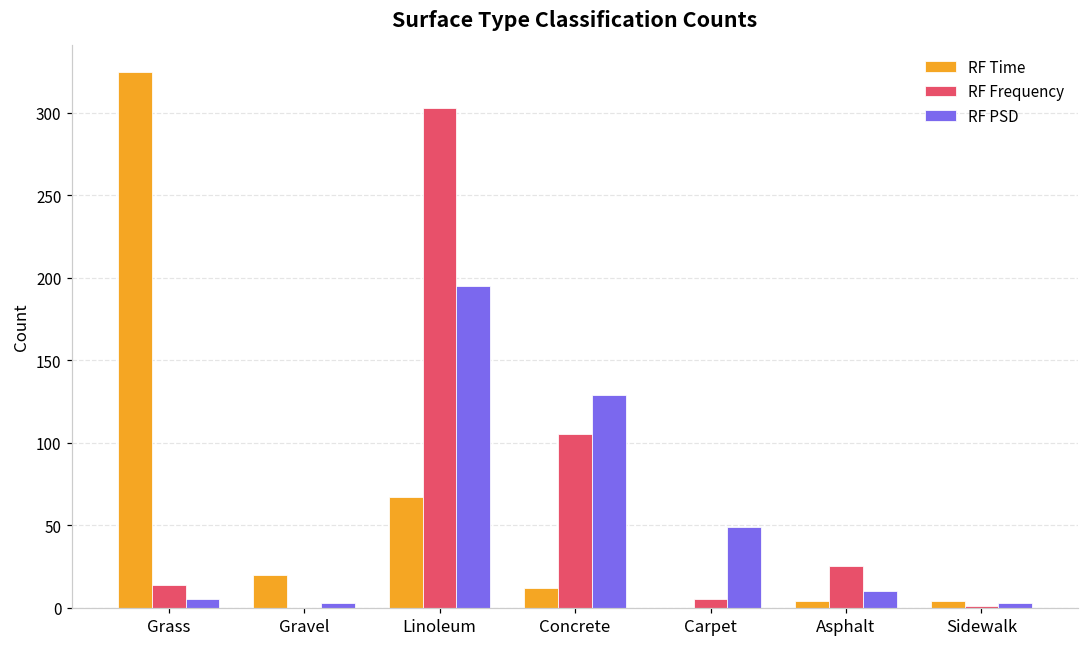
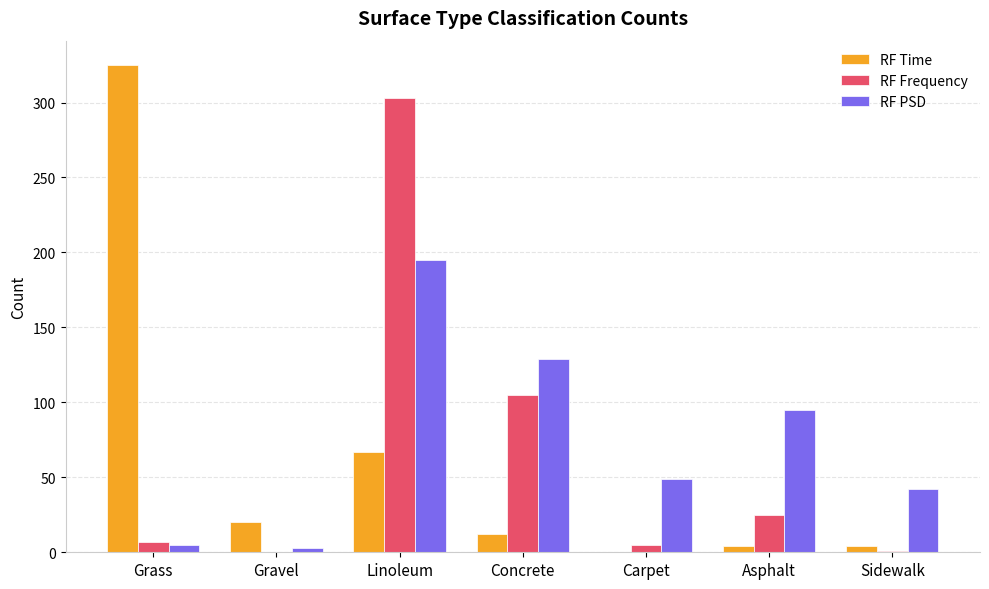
  {
    "RF Time": {
      "Grass": 325,
      "Gravel": 20,
      "Linoleum": 67,
      "Concrete": 12,
      "Carpet": 0,
      "Asphalt": 4,
      "Sidewalk": 4
    },
    "RF Frequency": {
-     "Grass": 14,
+     "Grass": 7,
      "Gravel": 0,
      "Linoleum": 303,
      "Concrete": 105,
      "Carpet": 5,
      "Asphalt": 25
    },
    "RF PSD": {
      "Grass": 5,
      "Gravel": 3,
      "Linoleum": 195,
      "Concrete": 129,
      "Carpet": 49,
-     "Asphalt": 10,
-     "Sidewalk": 3
+     "Asphalt": 95,
+     "Sidewalk": 42
    }
  }
